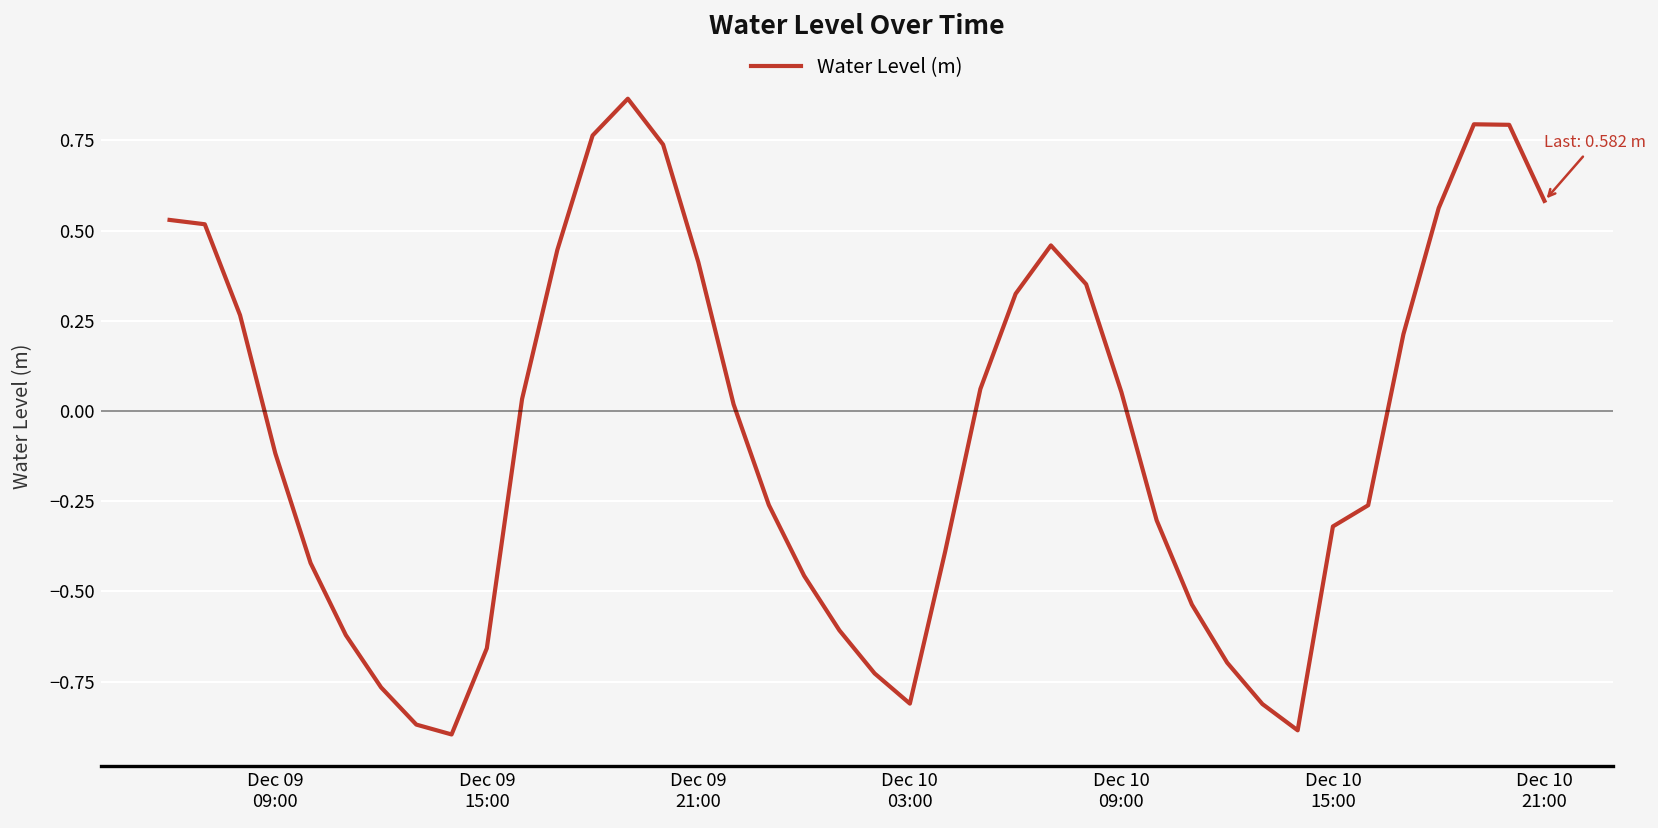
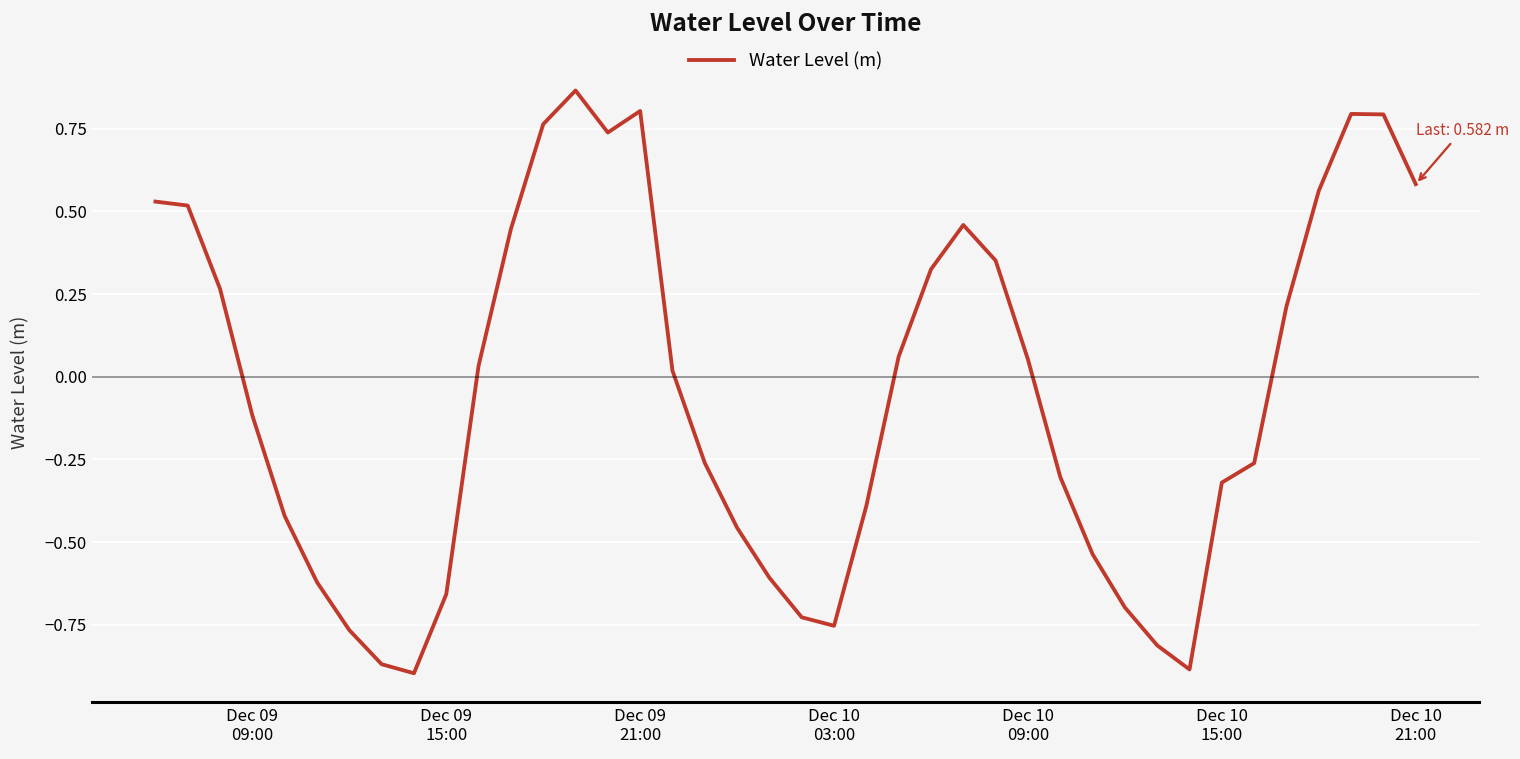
  {
    "Dec 09 09:00": -0.12,
    "Dec 09 15:00": -0.66,
-   "Dec 09 21:00": 0.41,
-   "Dec 10 03:00": -0.81,
+   "Dec 09 21:00": 0.80,
+   "Dec 10 03:00": -0.75,
    "Dec 10 09:00": 0.05,
    "Dec 10 15:00": -0.32
  }
